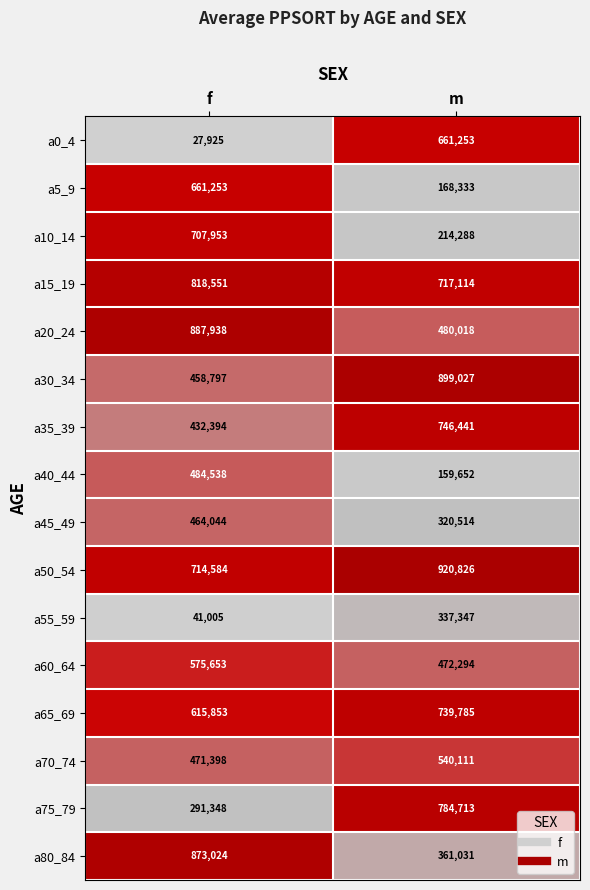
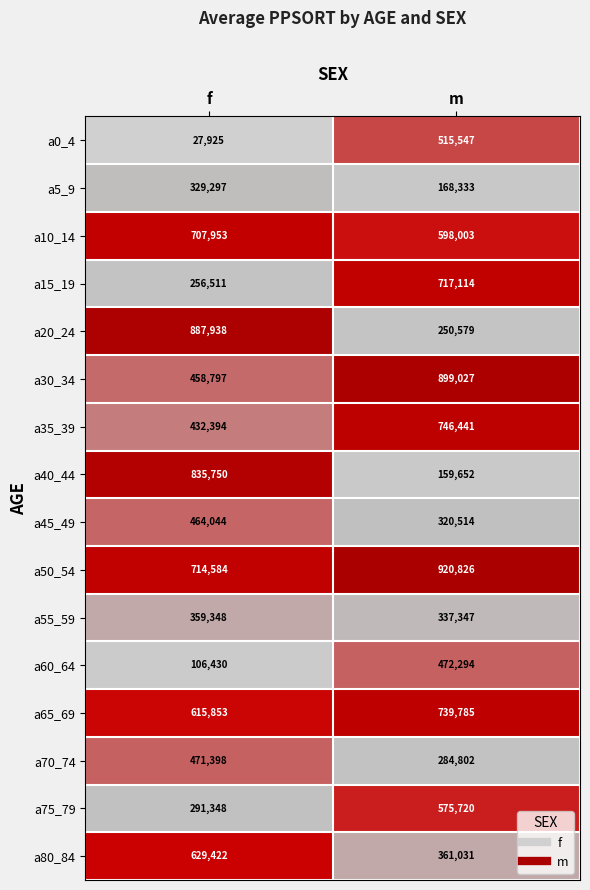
  {
    "a0_4": {
      "f": "27,925",
-     "m": "661,253"
+     "m": "515,547"
    },
    "a5_9": {
-     "f": "661,253",
+     "f": "329,297",
      "m": "168,333"
    },
    "a10_14": {
      "f": "707,953",
-     "m": "214,288"
+     "m": "598,003"
    },
    "a15_19": {
-     "f": "818,551",
+     "f": "256,511",
      "m": "717,114"
    },
    "a20_24": {
      "f": "887,938",
-     "m": "480,018"
+     "m": "250,579"
    },
    "a30_34": {
      "f": "458,797",
      "m": "899,027"
    },
    "a35_39": {
      "f": "432,394",
      "m": "746,441"
    },
    "a40_44": {
-     "f": "484,538",
+     "f": "835,750",
      "m": "159,652"
    },
    "a45_49": {
      "f": "464,044",
      "m": "320,514"
    },
    "a50_54": {
      "f": "714,584",
      "m": "920,826"
    },
    "a55_59": {
-     "f": "41,005",
+     "f": "359,348",
      "m": "337,347"
    },
    "a60_64": {
-     "f": "575,653",
+     "f": "106,430",
      "m": "472,294"
    },
    "a65_69": {
      "f": "615,853",
      "m": "739,785"
    },
    "a70_74": {
      "f": "471,398",
-     "m": "540,111"
+     "m": "284,802"
    },
    "a75_79": {
      "f": "291,348",
-     "m": "784,713"
+     "m": "575,720"
    },
    "a80_84": {
-     "f": "873,024",
+     "f": "629,422",
      "m": "361,031"
    }
  }
